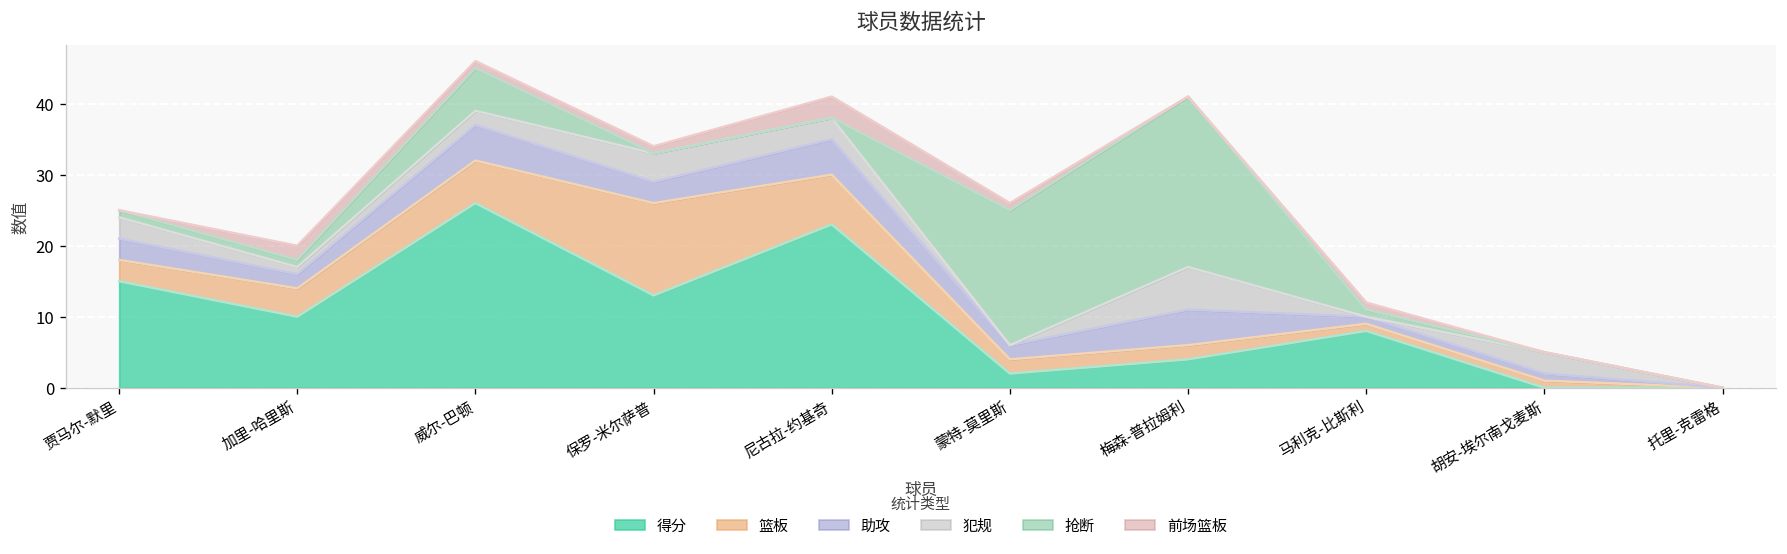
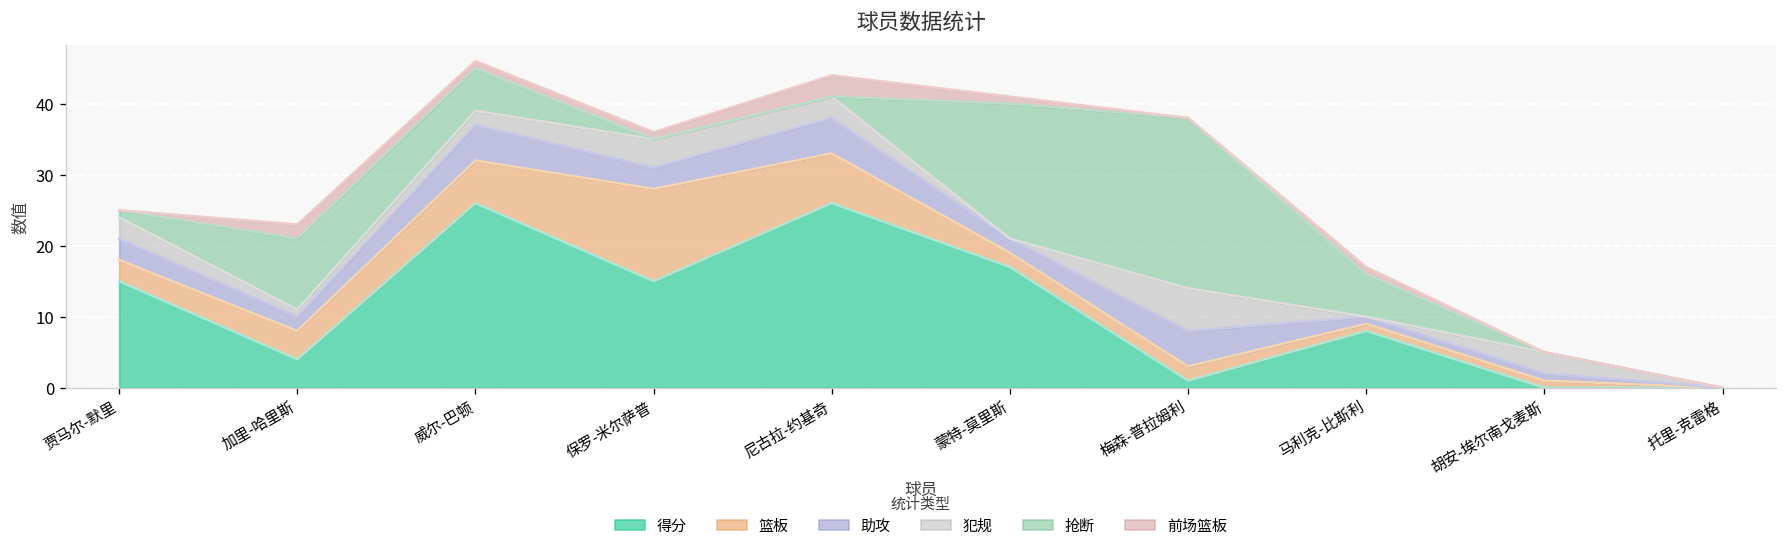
  {
    "得分": {
      "贾马尔-默里": 15,
-     "加里-哈里斯": 10,
+     "加里-哈里斯": 4,
      "威尔-巴顿": 26,
-     "保罗-米尔萨普": 13,
-     "尼古拉-约基奇": 23,
-     "蒙特-莫里斯": 2,
-     "梅森-普拉姆利": 4,
+     "保罗-米尔萨普": 15,
+     "尼古拉-约基奇": 26,
+     "蒙特-莫里斯": 17,
+     "梅森-普拉姆利": 1,
      "马利克-比斯利": 8,
      "胡安-埃尔南戈麦斯": 0
    },
    "抢断": {
-     "加里-哈里斯": 1,
+     "加里-哈里斯": 10,
      "威尔-巴顿": 6,
      "蒙特-莫里斯": 19,
-     "马利克-比斯利": 1
+     "马利克-比斯利": 6
    }
  }
